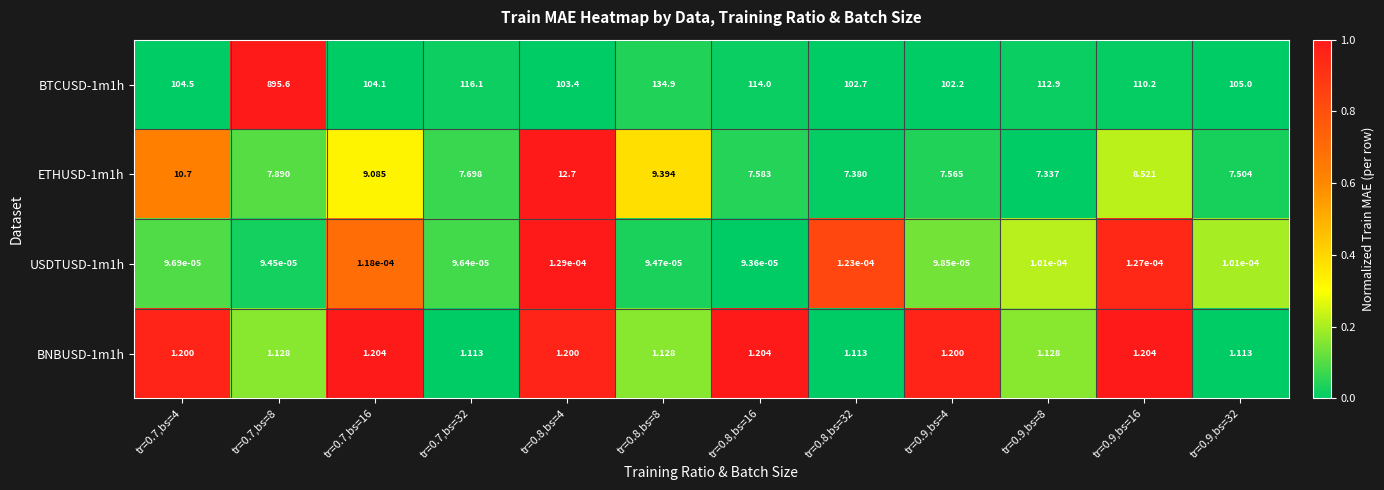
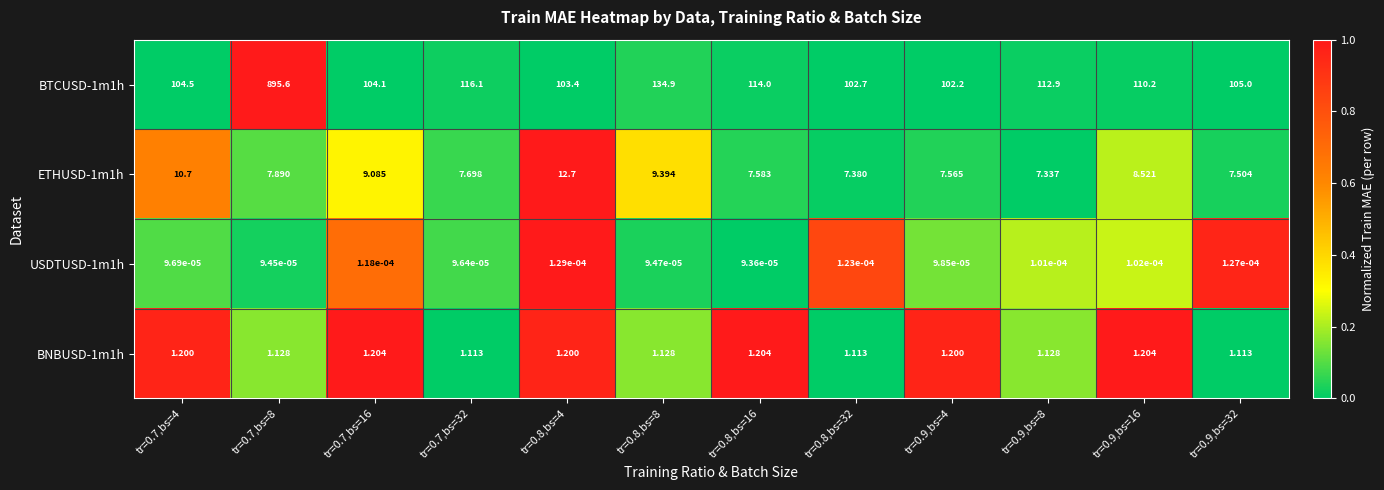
  {
    "BTCUSD-1m1h": {
      "tr=0.7,bs=4": "104.5",
      "tr=0.7,bs=8": "895.6",
      "tr=0.7,bs=16": "104.1",
      "tr=0.7,bs=32": "116.1",
      "tr=0.8,bs=4": "103.4",
      "tr=0.8,bs=8": "134.9",
      "tr=0.8,bs=16": "114.0",
      "tr=0.8,bs=32": "102.7",
      "tr=0.9,bs=4": "102.2",
      "tr=0.9,bs=8": "112.9",
      "tr=0.9,bs=16": "110.2",
      "tr=0.9,bs=32": "105.0"
    },
    "ETHUSD-1m1h": {
      "tr=0.7,bs=4": "10.7",
      "tr=0.7,bs=8": "7.890",
      "tr=0.7,bs=16": "9.085",
      "tr=0.7,bs=32": "7.698",
      "tr=0.8,bs=4": "12.7",
      "tr=0.8,bs=8": "9.394",
      "tr=0.8,bs=16": "7.583",
      "tr=0.8,bs=32": "7.380",
      "tr=0.9,bs=4": "7.565",
      "tr=0.9,bs=8": "7.337",
      "tr=0.9,bs=16": "8.521",
      "tr=0.9,bs=32": "7.504"
    },
    "USDTUSD-1m1h": {
      "tr=0.7,bs=4": "9.69e-05",
      "tr=0.7,bs=8": "9.45e-05",
      "tr=0.7,bs=16": "1.18e-04",
      "tr=0.7,bs=32": "9.64e-05",
      "tr=0.8,bs=4": "1.29e-04",
      "tr=0.8,bs=8": "9.47e-05",
      "tr=0.8,bs=16": "9.36e-05",
      "tr=0.8,bs=32": "1.23e-04",
      "tr=0.9,bs=4": "9.85e-05",
      "tr=0.9,bs=8": "1.01e-04",
-     "tr=0.9,bs=16": "1.27e-04",
-     "tr=0.9,bs=32": "1.01e-04"
+     "tr=0.9,bs=16": "1.02e-04",
+     "tr=0.9,bs=32": "1.27e-04"
    },
    "BNBUSD-1m1h": {
      "tr=0.7,bs=4": "1.200",
      "tr=0.7,bs=8": "1.128",
      "tr=0.7,bs=16": "1.204",
      "tr=0.7,bs=32": "1.113",
      "tr=0.8,bs=4": "1.200",
      "tr=0.8,bs=8": "1.128",
      "tr=0.8,bs=16": "1.204",
      "tr=0.8,bs=32": "1.113",
      "tr=0.9,bs=4": "1.200",
      "tr=0.9,bs=8": "1.128",
      "tr=0.9,bs=16": "1.204",
      "tr=0.9,bs=32": "1.113"
    }
  }
